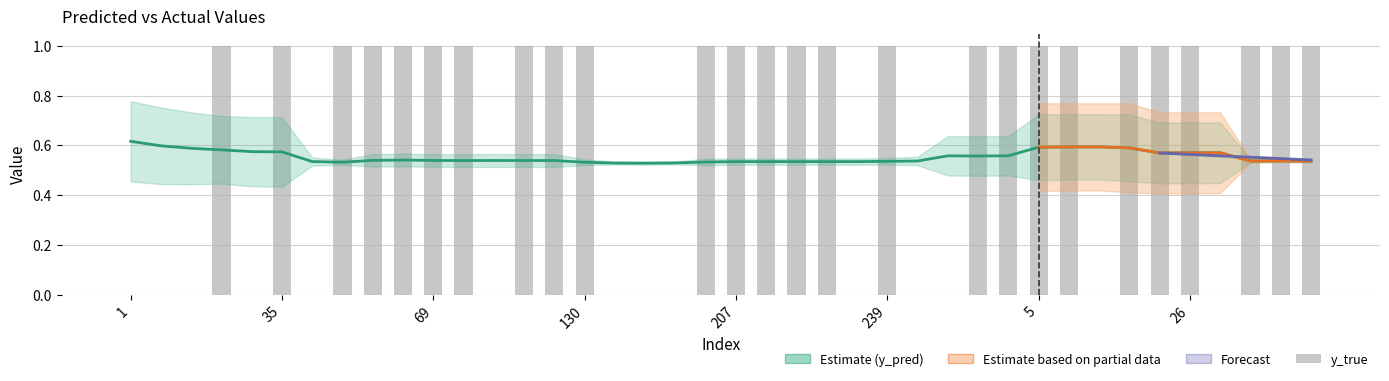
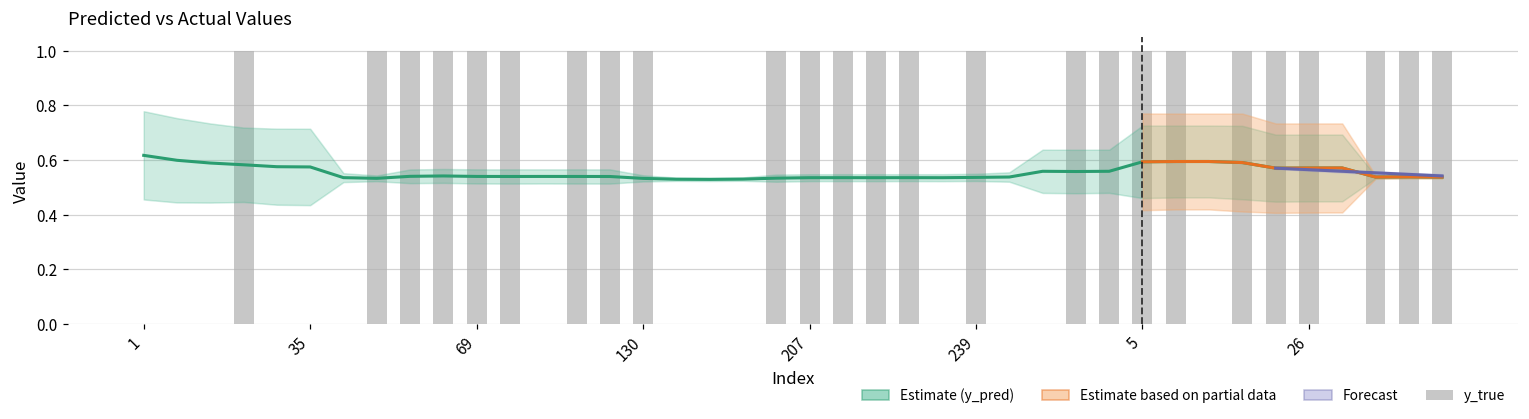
  {
    "y_true": {
-     "35": 1,
+     "35": 0,
      "69": 1,
      "130": 1,
      "207": 1,
      "239": 1,
      "5": 1
    }
  }
